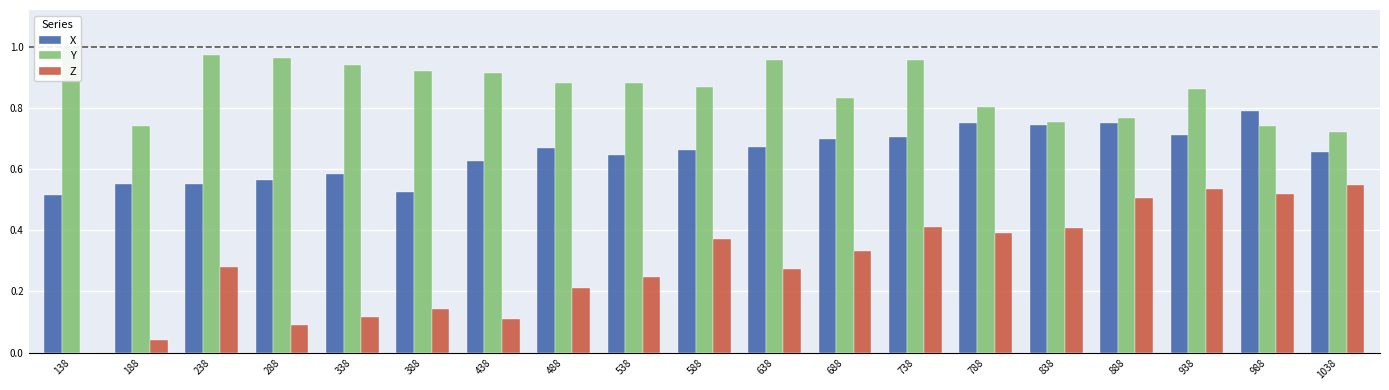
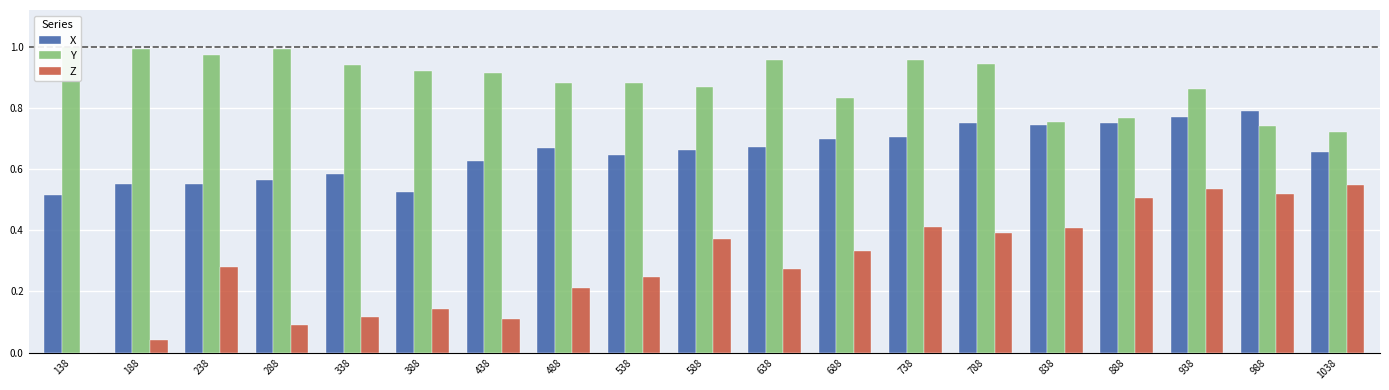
  {
    "X": {
      "138": 0.52,
      "188": 0.55,
      "238": 0.55,
      "288": 0.56,
      "338": 0.58,
      "388": 0.52,
      "438": 0.62,
      "488": 0.67,
      "538": 0.65,
      "588": 0.66,
      "638": 0.67,
      "688": 0.70,
      "738": 0.70,
      "788": 0.75,
      "838": 0.74,
      "888": 0.75,
-     "938": 0.71,
+     "938": 0.77,
      "988": 0.79,
      "1038": 0.66
    },
    "Y": {
-     "188": 0.74,
+     "188": 0.99,
      "238": 0.97,
-     "288": 0.96,
+     "288": 0.99,
      "338": 0.94,
      "388": 0.92,
      "438": 0.91,
      "488": 0.88,
      "538": 0.88,
      "588": 0.87,
      "638": 0.96,
      "688": 0.83,
      "738": 0.96,
-     "788": 0.80,
+     "788": 0.94,
      "838": 0.75,
      "888": 0.77,
      "938": 0.86,
      "988": 0.74,
      "1038": 0.72
    },
    "Z": {
      "138": 0.00,
      "188": 0.04,
      "238": 0.28,
      "288": 0.09,
      "338": 0.12,
      "388": 0.14,
      "438": 0.11,
      "488": 0.21,
      "538": 0.25,
      "588": 0.37,
      "638": 0.27,
      "688": 0.33,
      "738": 0.41,
      "788": 0.39,
      "838": 0.41,
      "888": 0.51,
      "938": 0.53,
      "988": 0.52,
      "1038": 0.55
    }
  }
